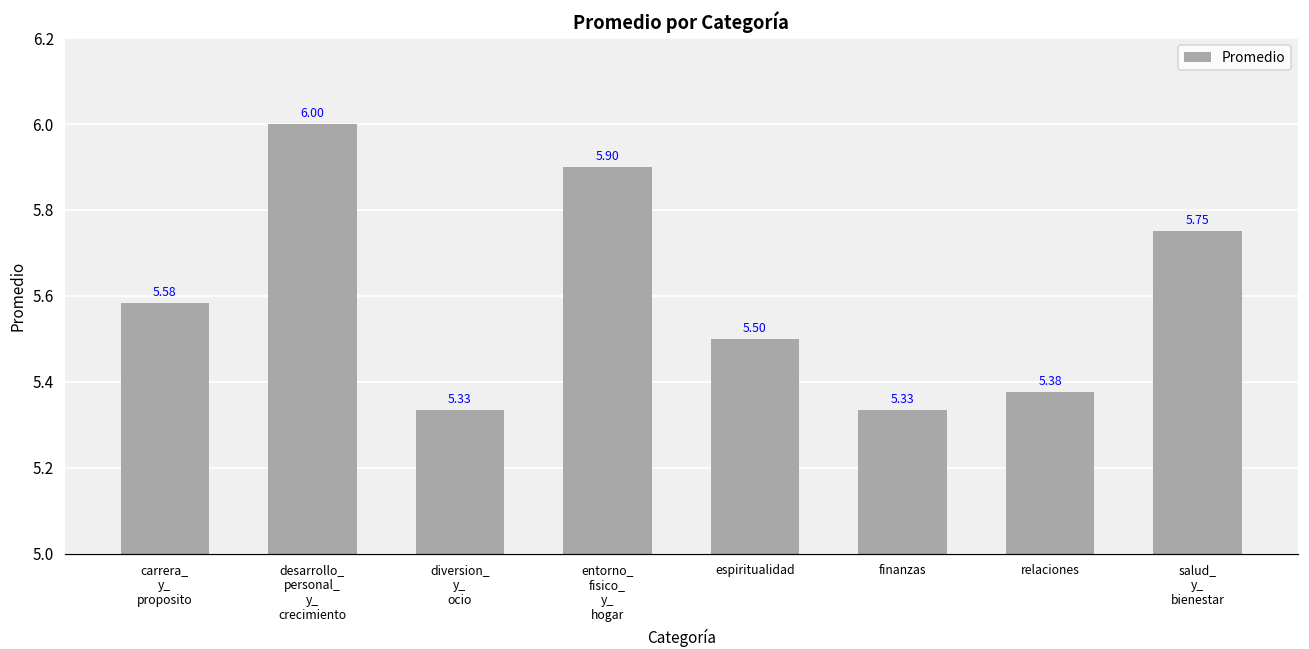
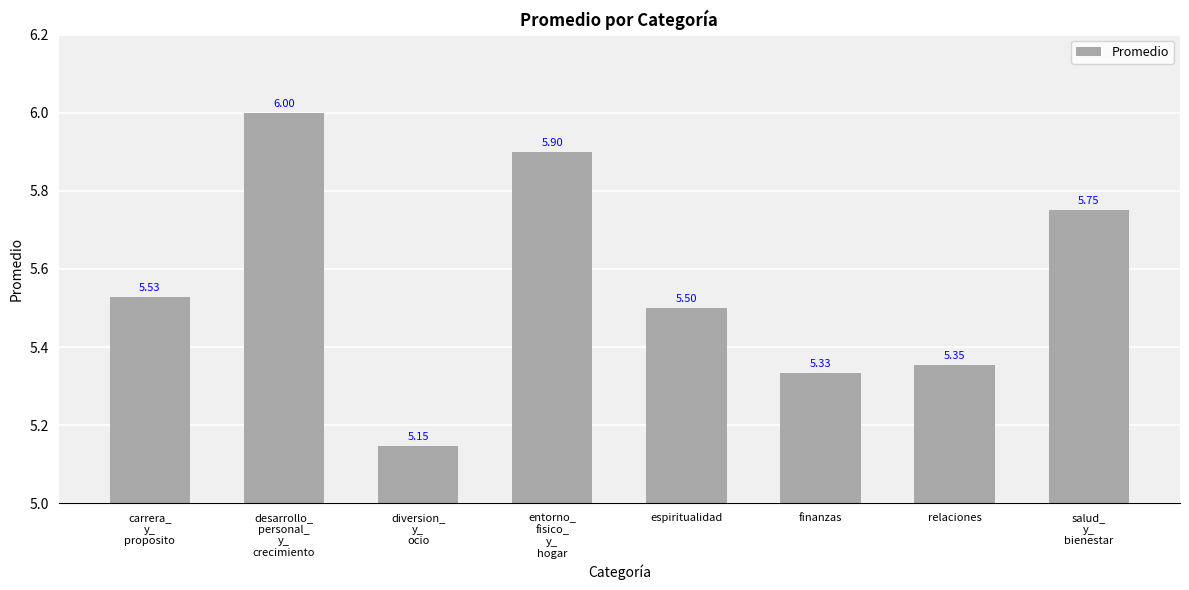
  {
-   "carrera_ y_ proposito": 5.58,
+   "carrera_ y_ proposito": 5.53,
    "desarrollo_ personal_ y_ crecimiento": 6.00,
-   "diversion_ y_ ocio": 5.33,
+   "diversion_ y_ ocio": 5.15,
    "entorno_ fisico_ y_ hogar": 5.90,
    "espiritualidad": 5.50,
    "finanzas": 5.33,
-   "relaciones": 5.38,
+   "relaciones": 5.35,
    "salud_ y_ bienestar": 5.75
  }
